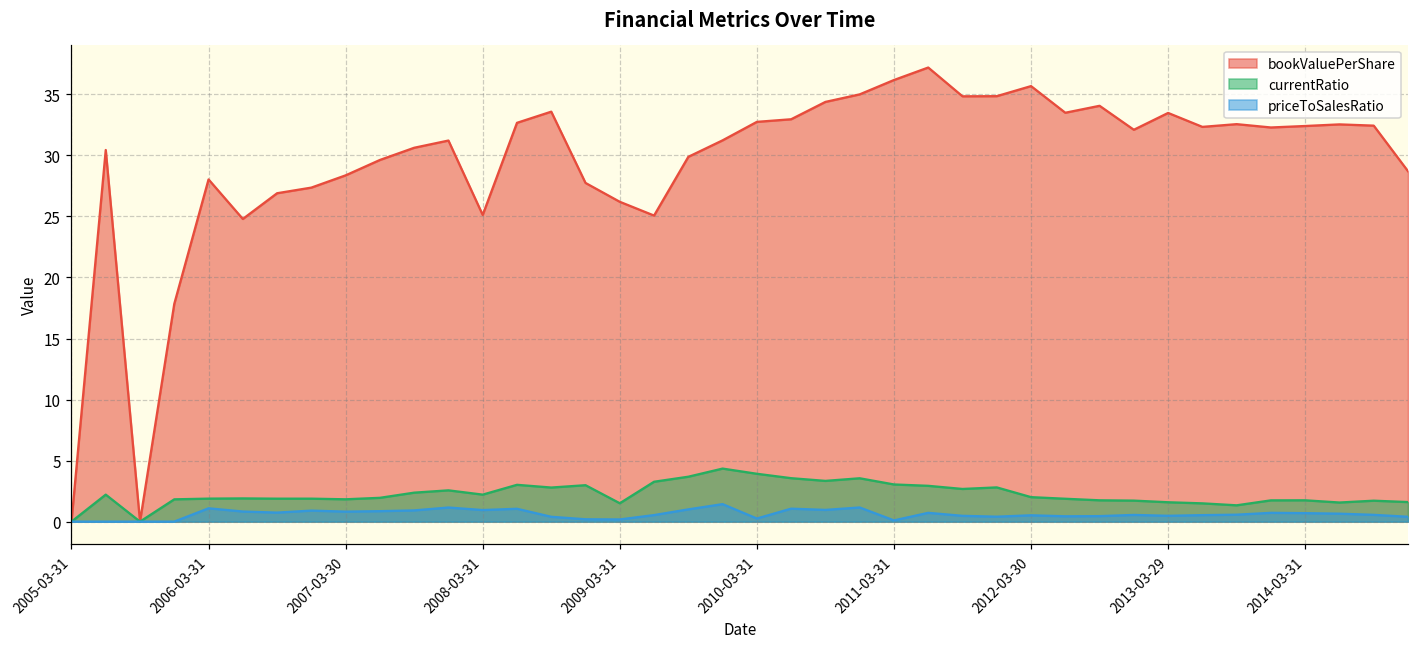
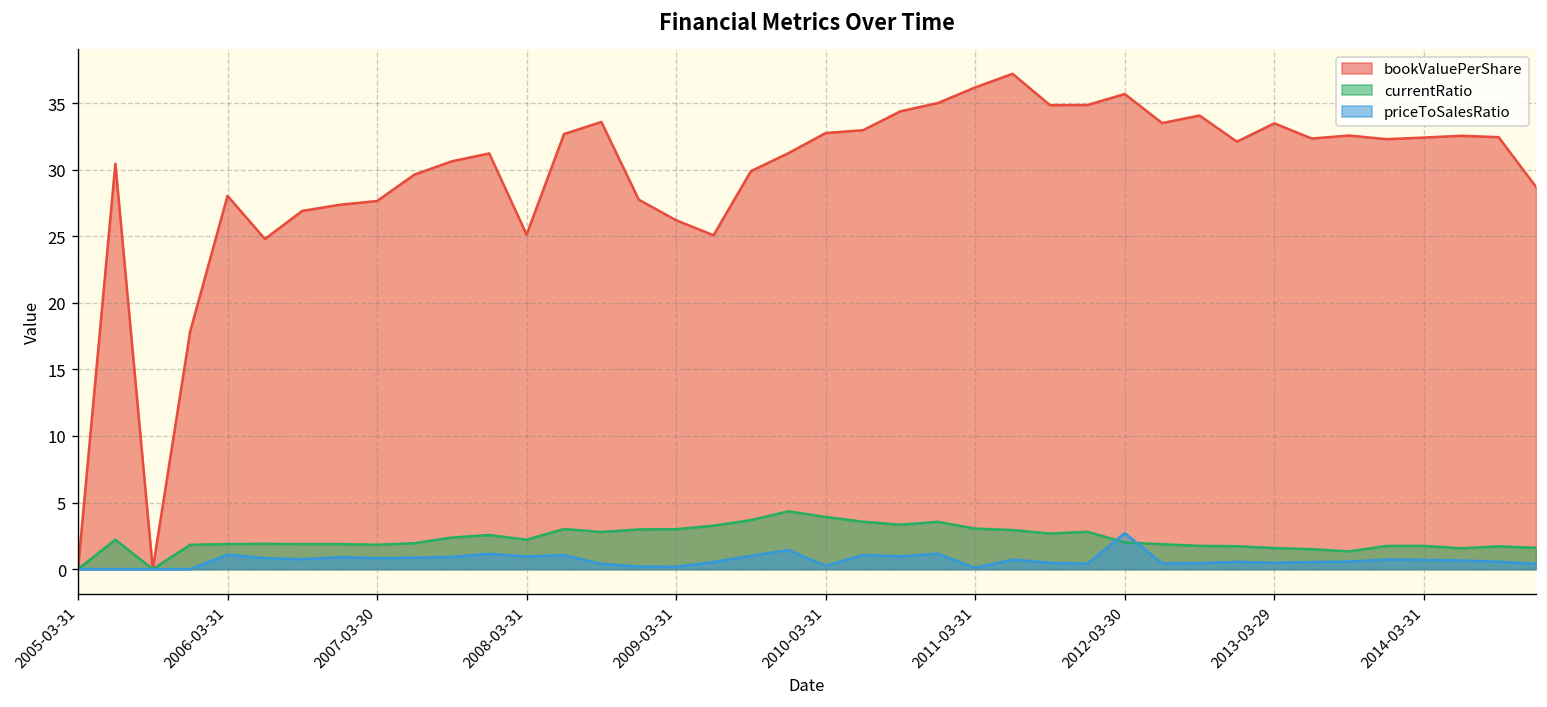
  {
    "bookValuePerShare": {
      "2006-03-31": 28.0,
-     "2007-03-30": 28.4,
+     "2007-03-30": 27.6,
      "2008-03-31": 25.1,
      "2009-03-31": 26.2,
      "2010-03-31": 32.7,
      "2011-03-31": 36.2,
      "2012-03-30": 35.7,
      "2013-03-29": 33.5,
      "2014-03-31": 32.4
    },
    "currentRatio": {
      "2006-03-31": 1.9,
      "2007-03-30": 1.8,
      "2008-03-31": 2.2,
-     "2009-03-31": 1.5,
+     "2009-03-31": 3.0,
      "2010-03-31": 3.9,
      "2011-03-31": 3.0,
      "2012-03-30": 2.0,
      "2013-03-29": 1.6,
      "2014-03-31": 1.7
    },
    "priceToSalesRatio": {
      "2006-03-31": 1.1,
      "2007-03-30": 0.8,
      "2008-03-31": 0.9,
      "2009-03-31": 0.2,
      "2010-03-31": 0.3,
      "2011-03-31": 0.1,
-     "2012-03-30": 0.5,
+     "2012-03-30": 2.7,
      "2013-03-29": 0.5,
      "2014-03-31": 0.7
    }
  }
